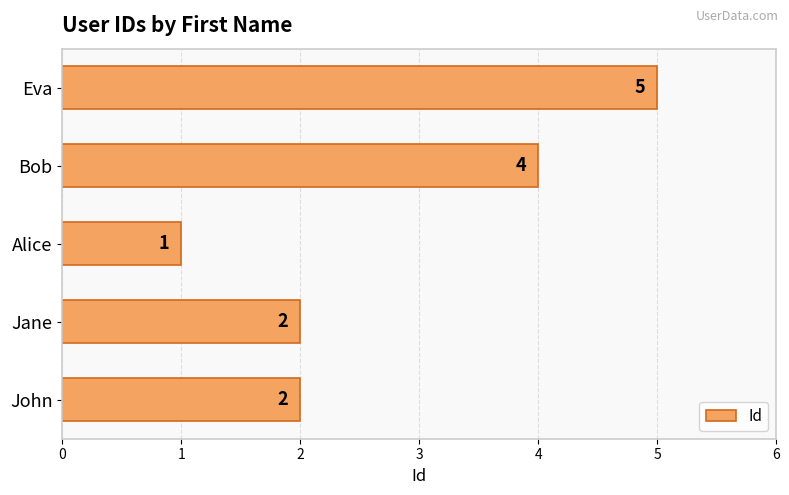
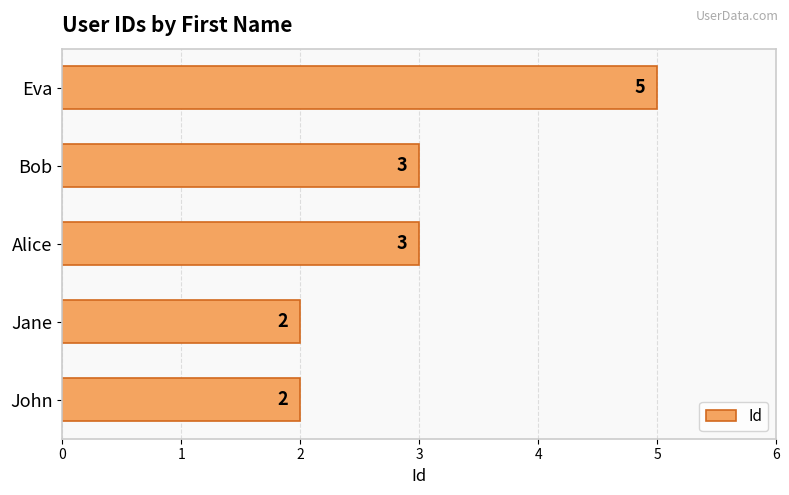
  {
    "Eva": 5,
-   "Bob": 4,
-   "Alice": 1,
+   "Bob": 3,
+   "Alice": 3,
    "Jane": 2,
    "John": 2
  }
